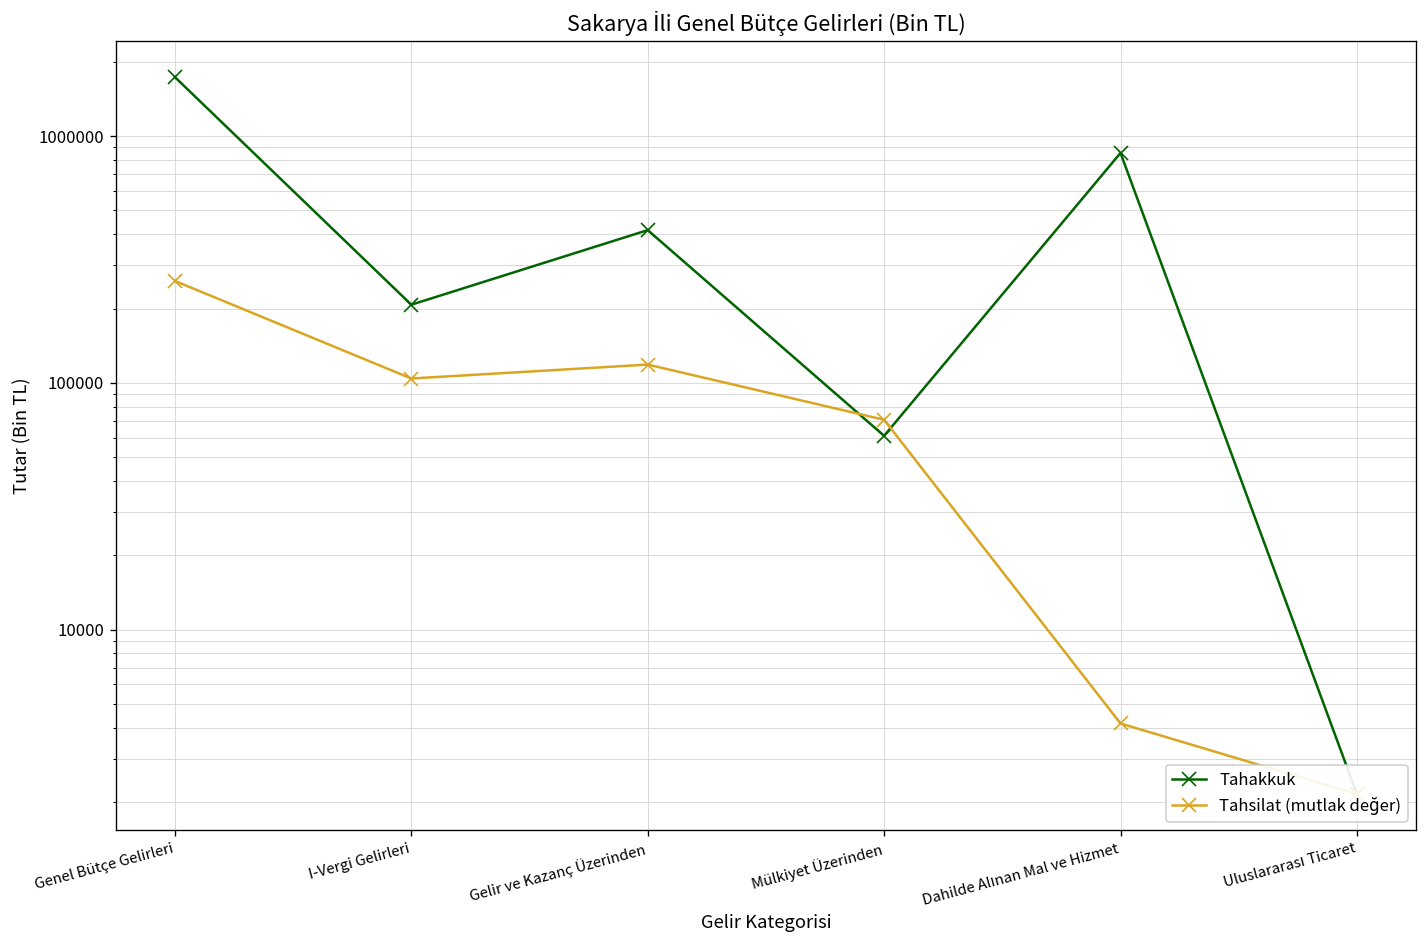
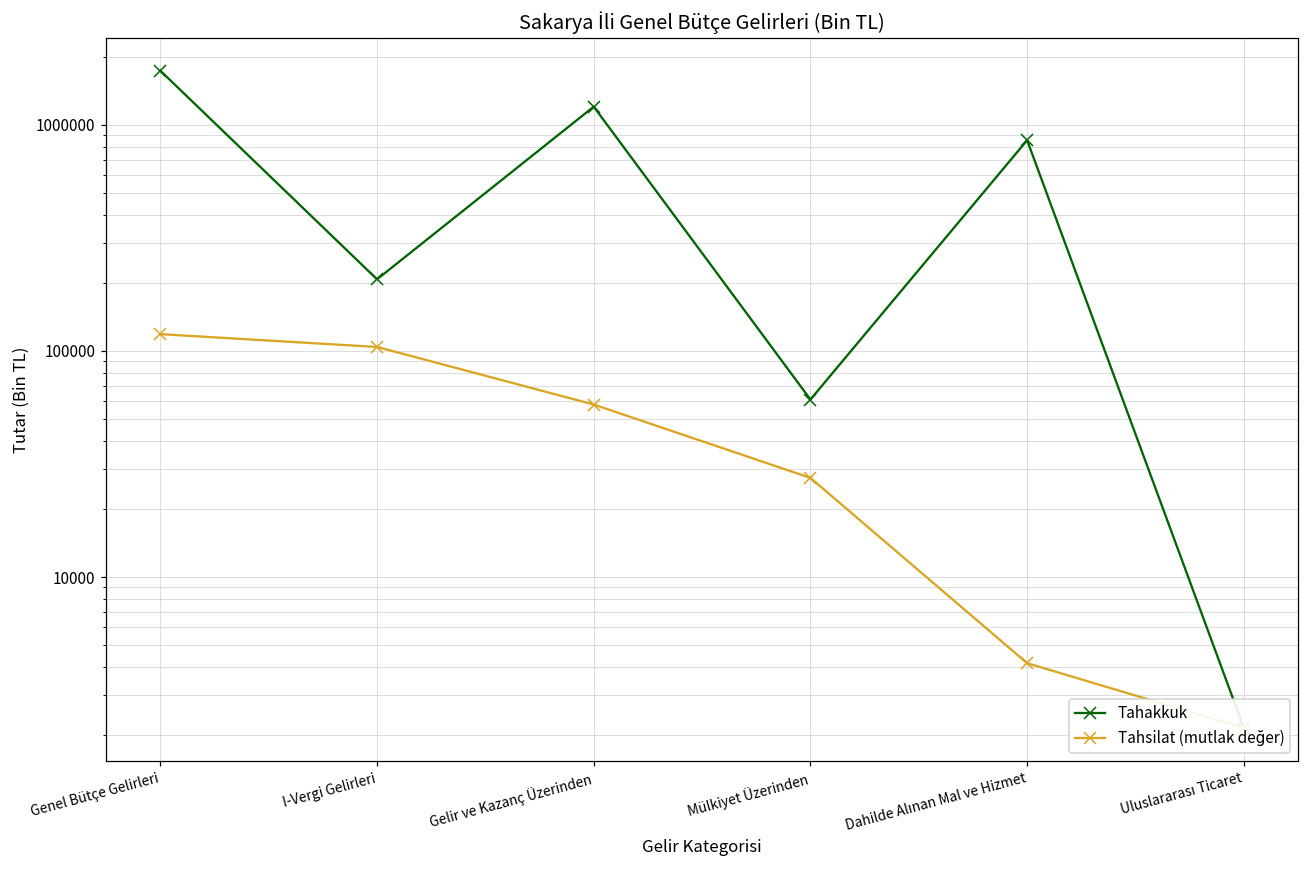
  {
    "Tahakkuk": {
      "Genel Bütçe Gelirleri": 1700000,
      "I-Vergi Gelirleri": 210000,
-     "Gelir ve Kazanç Üzerinden": 420000,
+     "Gelir ve Kazanç Üzerinden": 1200000,
      "Mülkiyet Üzerinden": 61000,
      "Dahilde Alınan Mal ve Hizmet": 850000
    },
    "Tahsilat (mutlak değer)": {
-     "Genel Bütçe Gelirleri": 260000,
+     "Genel Bütçe Gelirleri": 120000,
      "I-Vergi Gelirleri": 100000,
-     "Gelir ve Kazanç Üzerinden": 120000,
-     "Mülkiyet Üzerinden": 71000,
+     "Gelir ve Kazanç Üzerinden": 58000,
+     "Mülkiyet Üzerinden": 27000,
      "Dahilde Alınan Mal ve Hizmet": 4200
    }
  }
